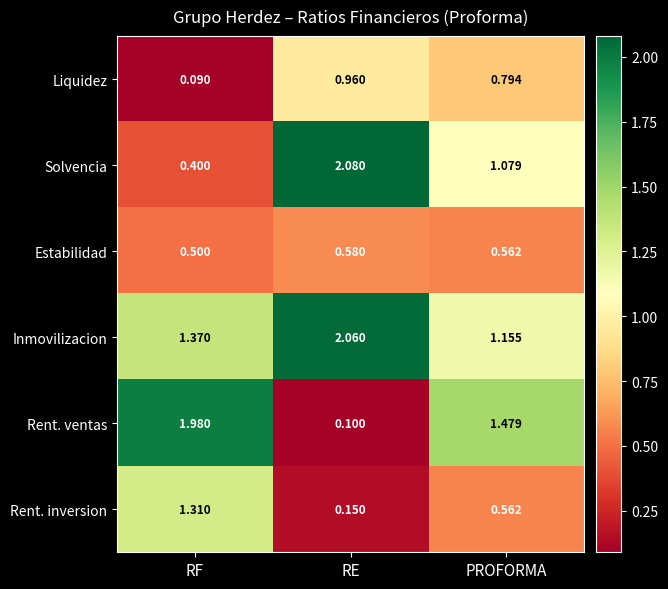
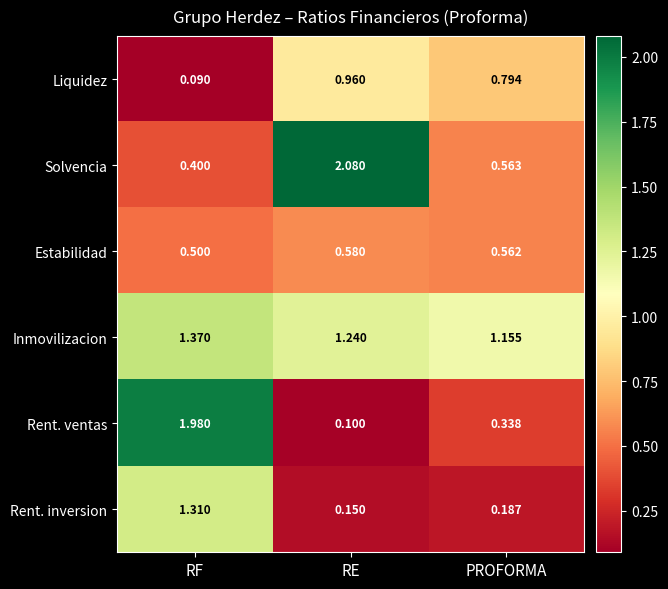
  {
    "Liquidez": {
      "RF": 0.090,
      "RE": 0.960,
      "PROFORMA": 0.794
    },
    "Solvencia": {
      "RF": 0.400,
      "RE": 2.080,
-     "PROFORMA": 1.079
+     "PROFORMA": 0.563
    },
    "Estabilidad": {
      "RF": 0.500,
      "RE": 0.580,
      "PROFORMA": 0.562
    },
    "Inmovilizacion": {
      "RF": 1.370,
-     "RE": 2.060,
+     "RE": 1.240,
      "PROFORMA": 1.155
    },
    "Rent. ventas": {
      "RF": 1.980,
      "RE": 0.100,
-     "PROFORMA": 1.479
+     "PROFORMA": 0.338
    },
    "Rent. inversion": {
      "RF": 1.310,
      "RE": 0.150,
-     "PROFORMA": 0.562
+     "PROFORMA": 0.187
    }
  }
